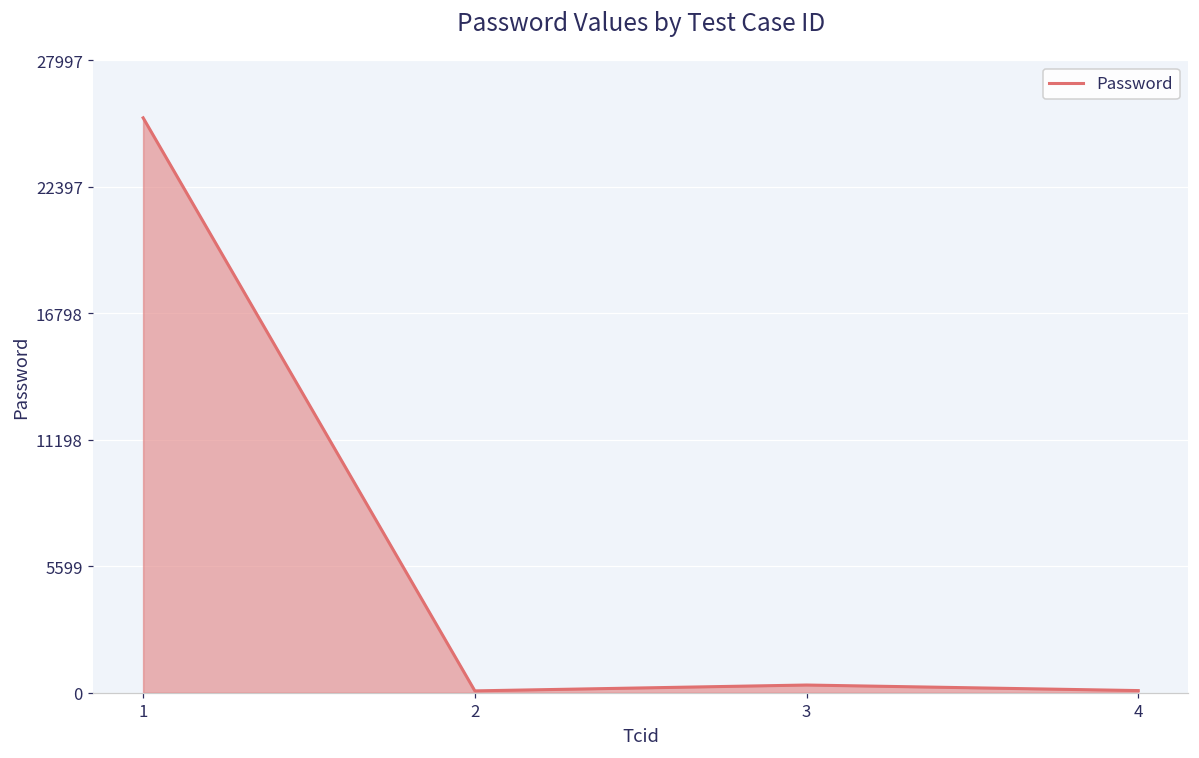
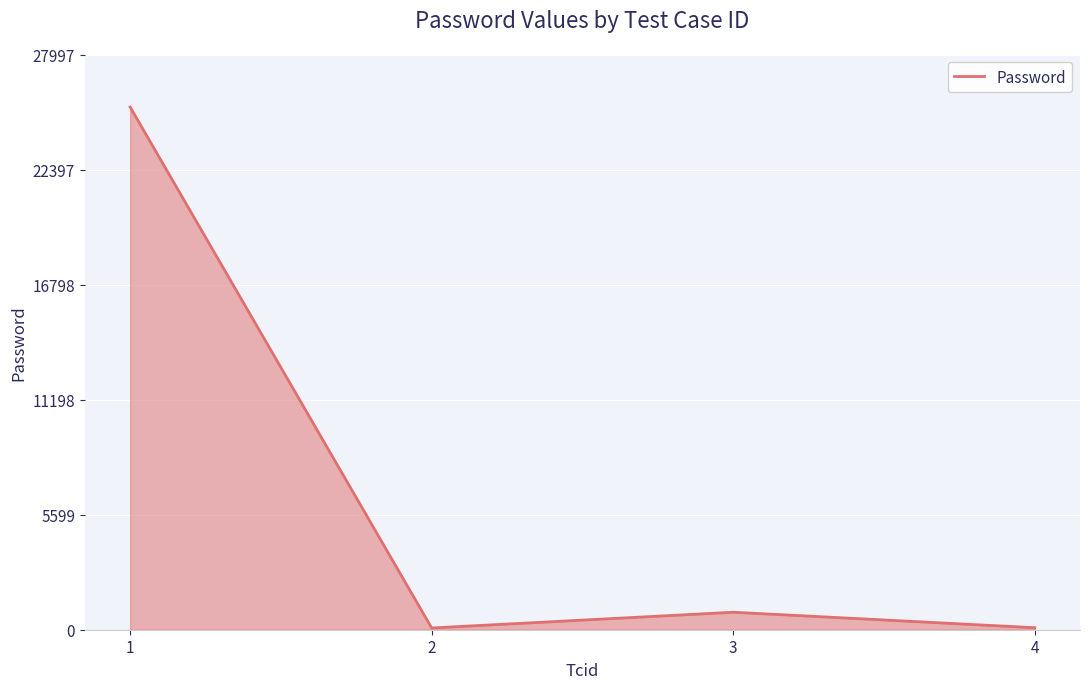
  {
    "1": 25500,
    "2": 100,
-   "3": 300,
+   "3": 900,
    "4": 100
  }
